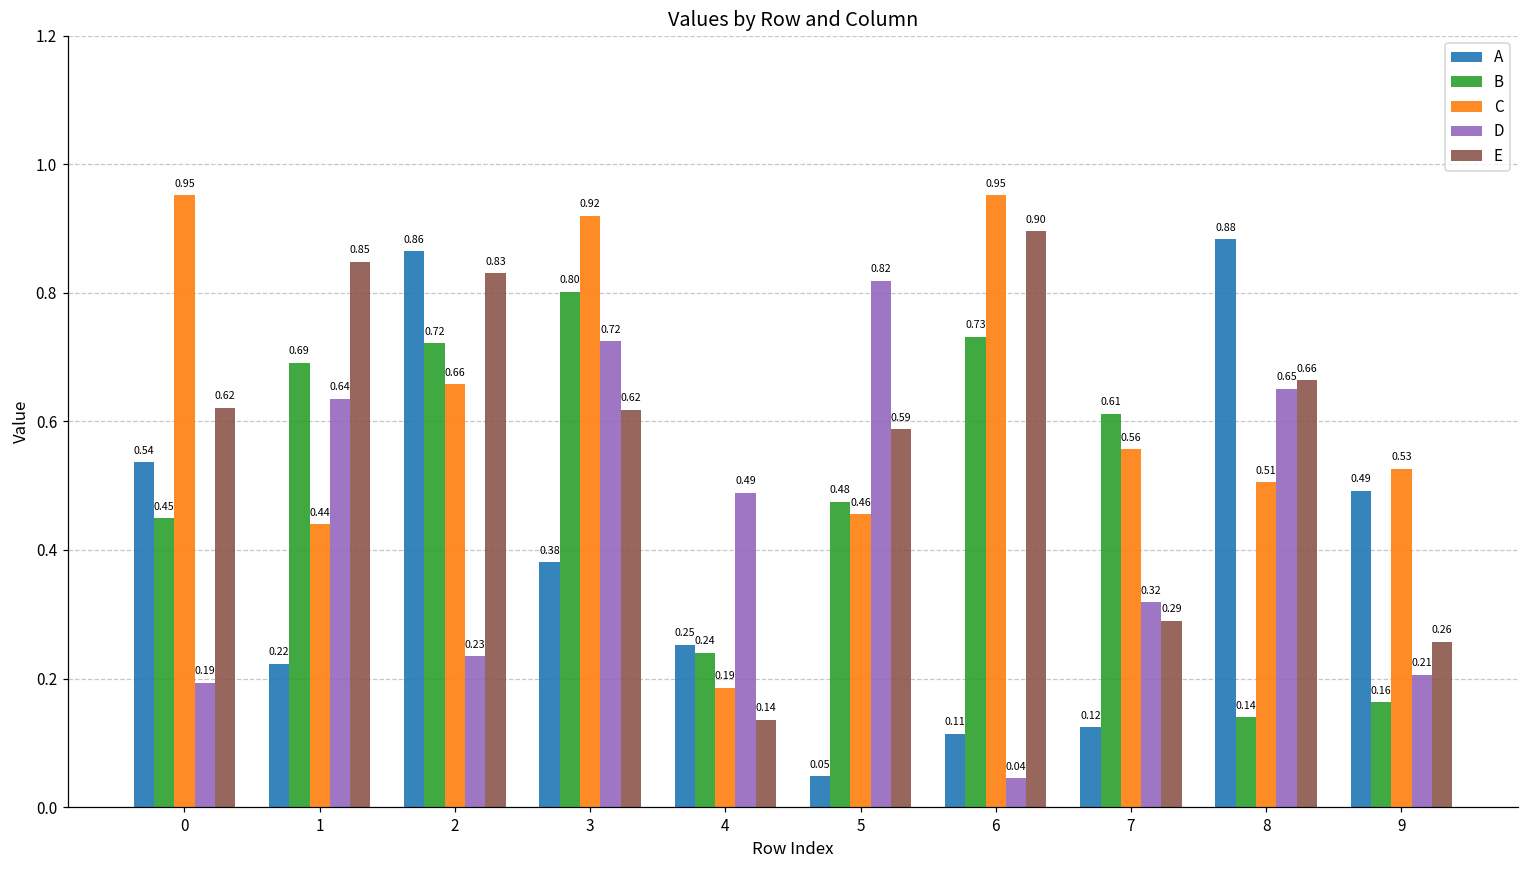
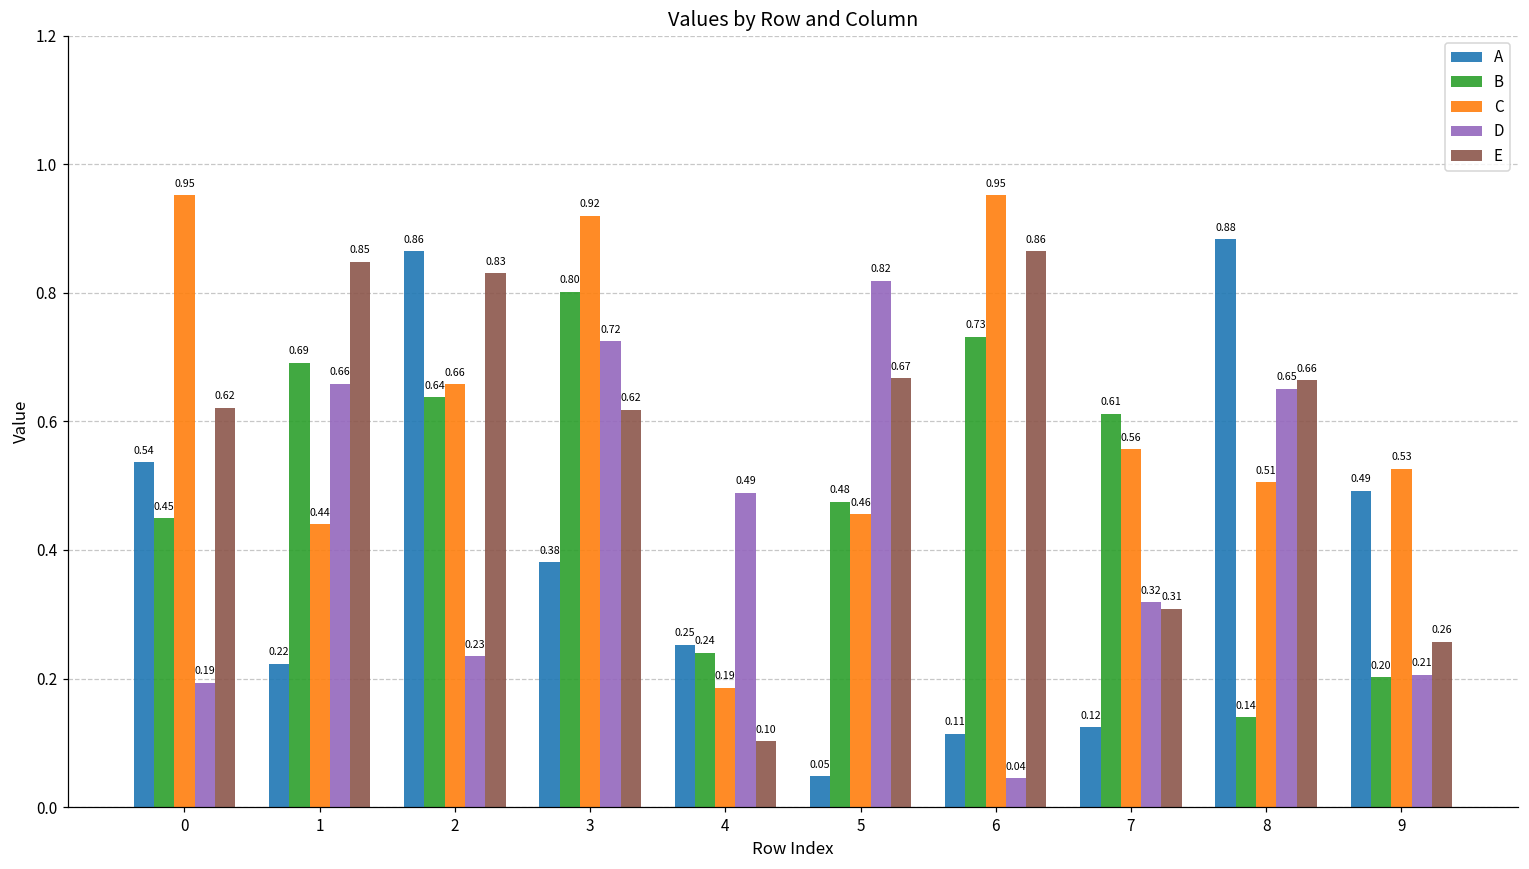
  {
    "A": {
      "0": 0.54,
      "1": 0.22,
      "2": 0.86,
      "3": 0.38,
      "4": 0.25,
      "5": 0.05,
      "6": 0.11,
      "7": 0.12,
      "8": 0.88,
      "9": 0.49
    },
    "B": {
      "0": 0.45,
      "1": 0.69,
-     "2": 0.72,
+     "2": 0.64,
      "3": 0.80,
      "4": 0.24,
      "5": 0.48,
      "6": 0.73,
      "7": 0.61,
      "8": 0.14,
-     "9": 0.16
+     "9": 0.20
    },
    "C": {
      "0": 0.95,
      "1": 0.44,
      "2": 0.66,
      "3": 0.92,
      "4": 0.19,
      "5": 0.46,
      "6": 0.95,
      "7": 0.56,
      "8": 0.51,
      "9": 0.53
    },
    "D": {
      "0": 0.19,
-     "1": 0.64,
+     "1": 0.66,
      "2": 0.23,
      "3": 0.72,
      "4": 0.49,
      "5": 0.82,
      "6": 0.04,
      "7": 0.32,
      "8": 0.65,
      "9": 0.21
    },
    "E": {
      "0": 0.62,
      "1": 0.85,
      "2": 0.83,
      "3": 0.62,
-     "4": 0.14,
-     "5": 0.59,
-     "6": 0.90,
-     "7": 0.29,
+     "4": 0.10,
+     "5": 0.67,
+     "6": 0.86,
+     "7": 0.31,
      "8": 0.66,
      "9": 0.26
    }
  }
